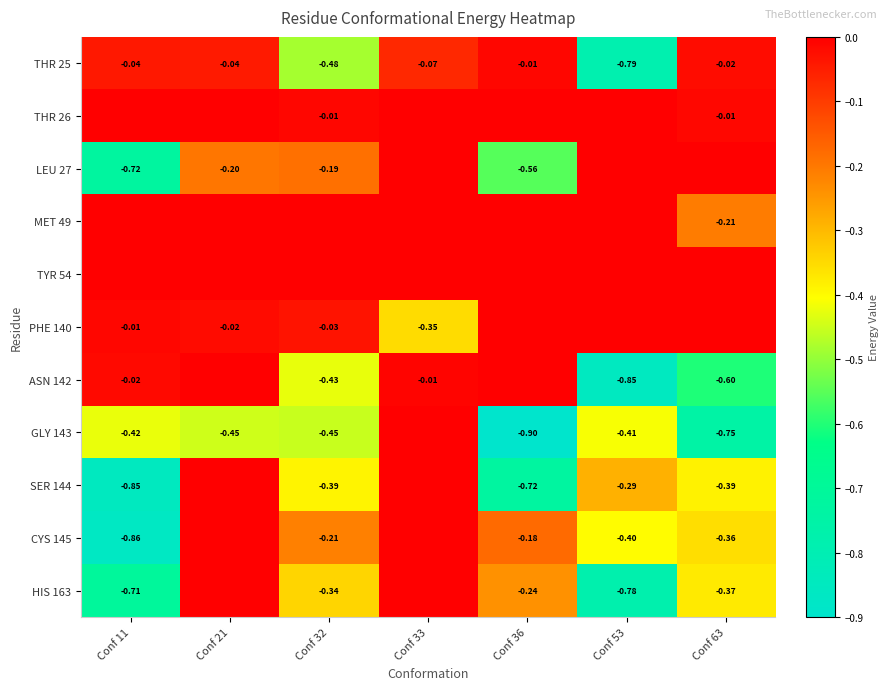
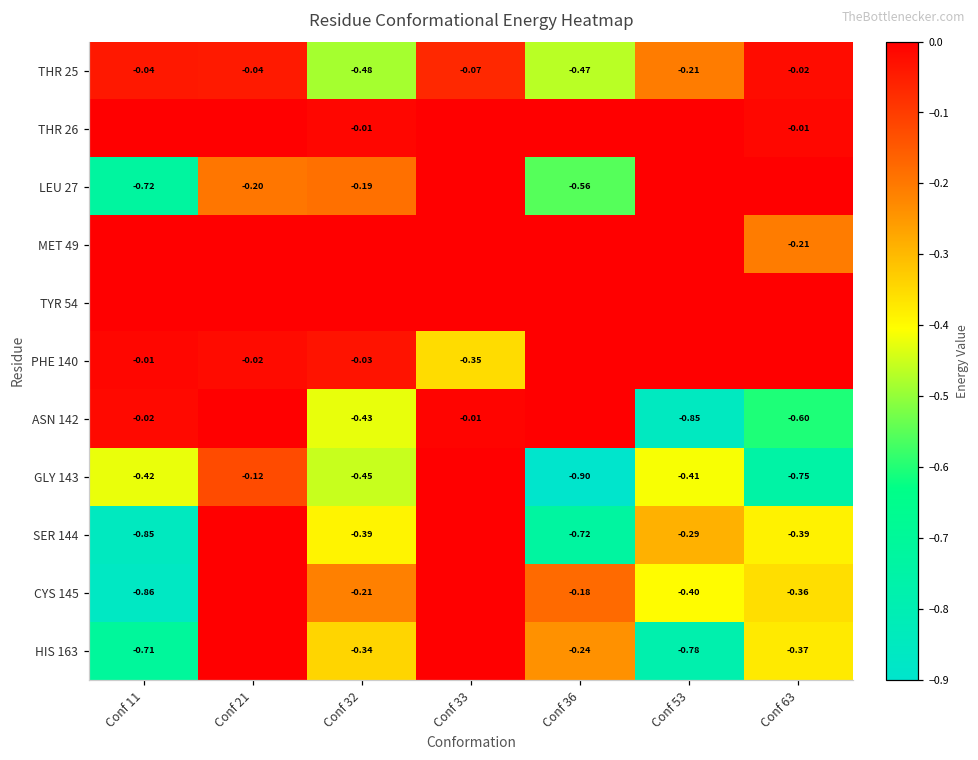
  {
    "THR 25": {
      "Conf 11": -0.04,
      "Conf 21": -0.04,
      "Conf 32": -0.48,
      "Conf 33": -0.07,
-     "Conf 36": -0.01,
-     "Conf 53": -0.79,
+     "Conf 36": -0.47,
+     "Conf 53": -0.21,
      "Conf 63": -0.02
    },
    "THR 26": {
      "Conf 32": -0.01,
      "Conf 63": -0.01
    },
    "LEU 27": {
      "Conf 11": -0.72,
      "Conf 21": -0.20,
      "Conf 32": -0.19,
      "Conf 36": -0.56
    },
    "MET 49": {
      "Conf 63": -0.21
    },
    "PHE 140": {
      "Conf 11": -0.01,
      "Conf 21": -0.02,
      "Conf 32": -0.03,
      "Conf 33": -0.35
    },
    "ASN 142": {
      "Conf 11": -0.02,
      "Conf 32": -0.43,
      "Conf 33": -0.01,
      "Conf 53": -0.85,
      "Conf 63": -0.60
    },
    "GLY 143": {
      "Conf 11": -0.42,
-     "Conf 21": -0.45,
+     "Conf 21": -0.12,
      "Conf 32": -0.45,
      "Conf 36": -0.90,
      "Conf 53": -0.41,
      "Conf 63": -0.75
    },
    "SER 144": {
      "Conf 11": -0.85,
      "Conf 32": -0.39,
      "Conf 36": -0.72,
      "Conf 53": -0.29,
      "Conf 63": -0.39
    },
    "CYS 145": {
      "Conf 11": -0.86,
      "Conf 32": -0.21,
      "Conf 36": -0.18,
      "Conf 53": -0.40,
      "Conf 63": -0.36
    },
    "HIS 163": {
      "Conf 11": -0.71,
      "Conf 32": -0.34,
      "Conf 36": -0.24,
      "Conf 53": -0.78,
      "Conf 63": -0.37
    }
  }
